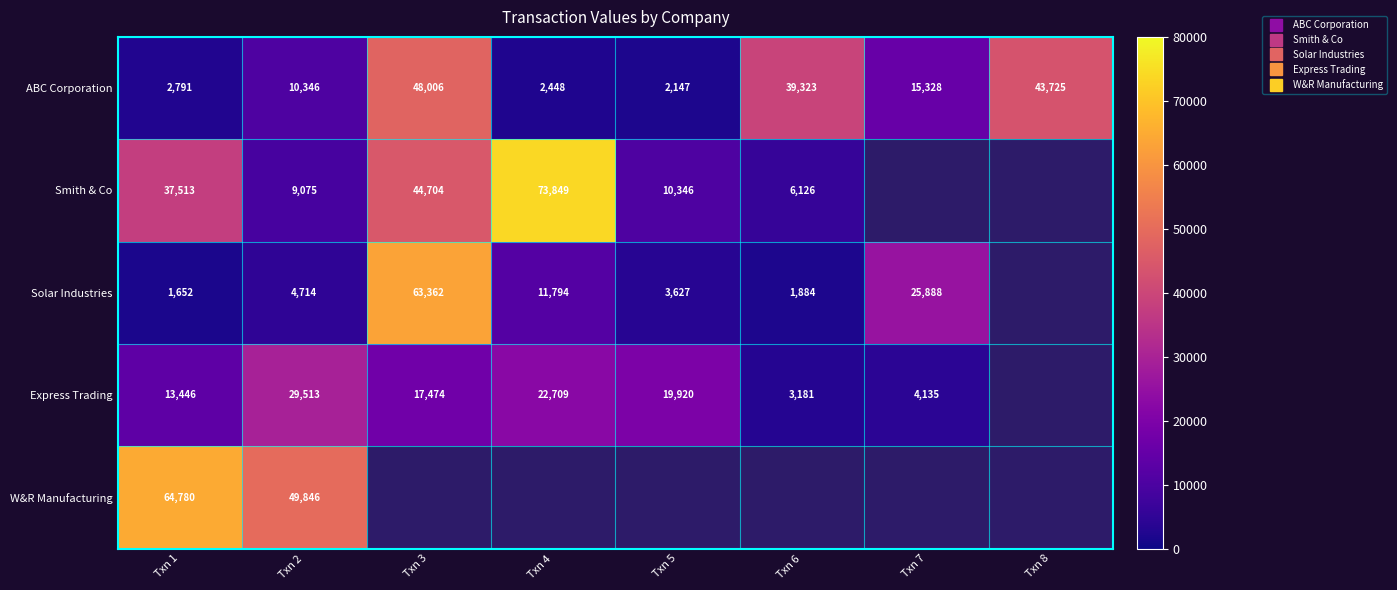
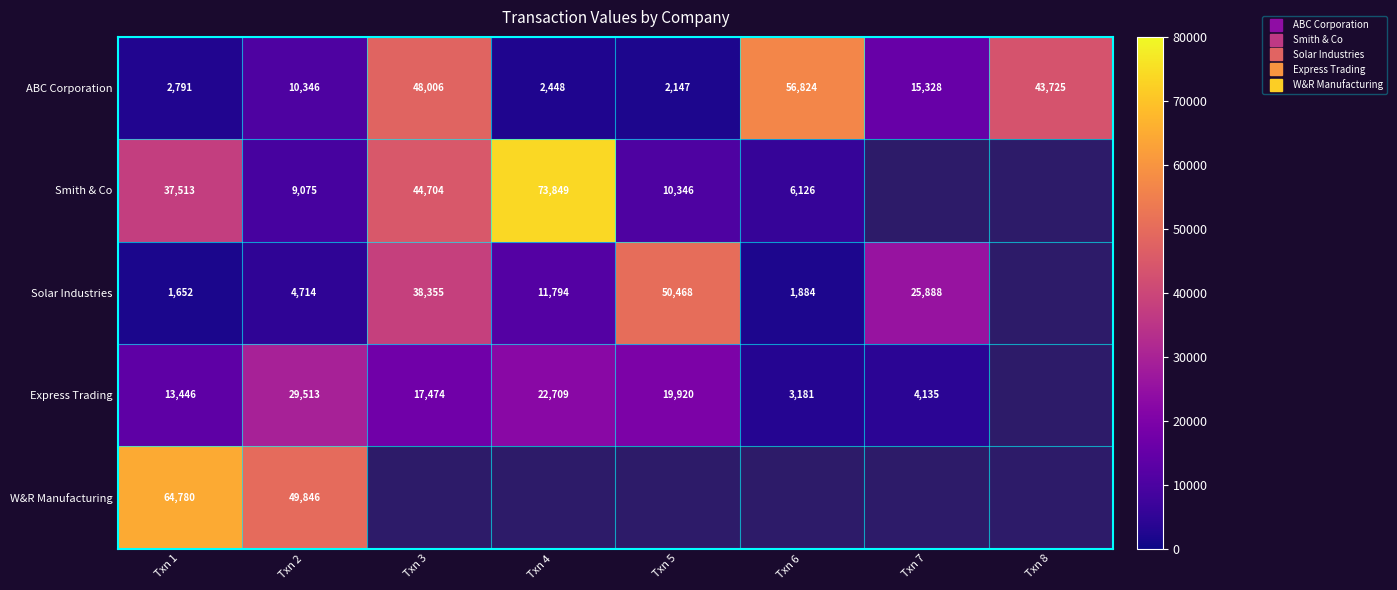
  {
    "ABC Corporation": {
      "Txn 1": "2,791",
      "Txn 2": "10,346",
      "Txn 3": "48,006",
      "Txn 4": "2,448",
      "Txn 5": "2,147",
-     "Txn 6": "39,323",
+     "Txn 6": "56,824",
      "Txn 7": "15,328",
      "Txn 8": "43,725"
    },
    "Smith & Co": {
      "Txn 1": "37,513",
      "Txn 2": "9,075",
      "Txn 3": "44,704",
      "Txn 4": "73,849",
      "Txn 5": "10,346",
      "Txn 6": "6,126"
    },
    "Solar Industries": {
      "Txn 1": "1,652",
      "Txn 2": "4,714",
-     "Txn 3": "63,362",
+     "Txn 3": "38,355",
      "Txn 4": "11,794",
-     "Txn 5": "3,627",
+     "Txn 5": "50,468",
      "Txn 6": "1,884",
      "Txn 7": "25,888"
    },
    "Express Trading": {
      "Txn 1": "13,446",
      "Txn 2": "29,513",
      "Txn 3": "17,474",
      "Txn 4": "22,709",
      "Txn 5": "19,920",
      "Txn 6": "3,181",
      "Txn 7": "4,135"
    },
    "W&R Manufacturing": {
      "Txn 1": "64,780",
      "Txn 2": "49,846"
    }
  }
